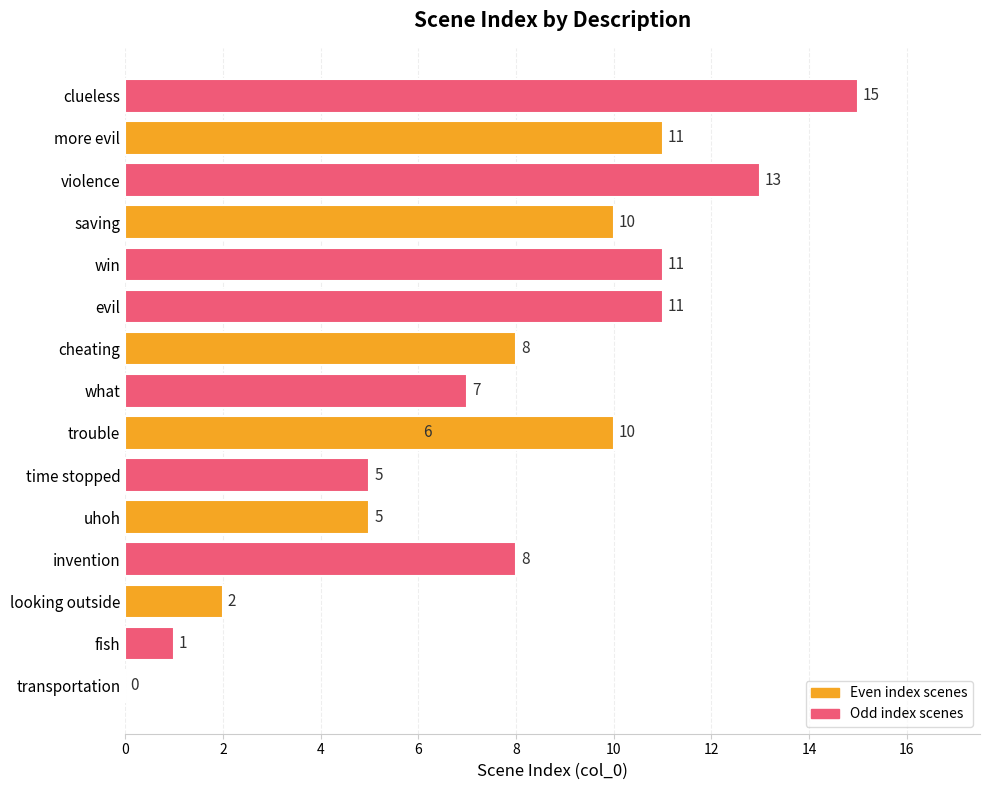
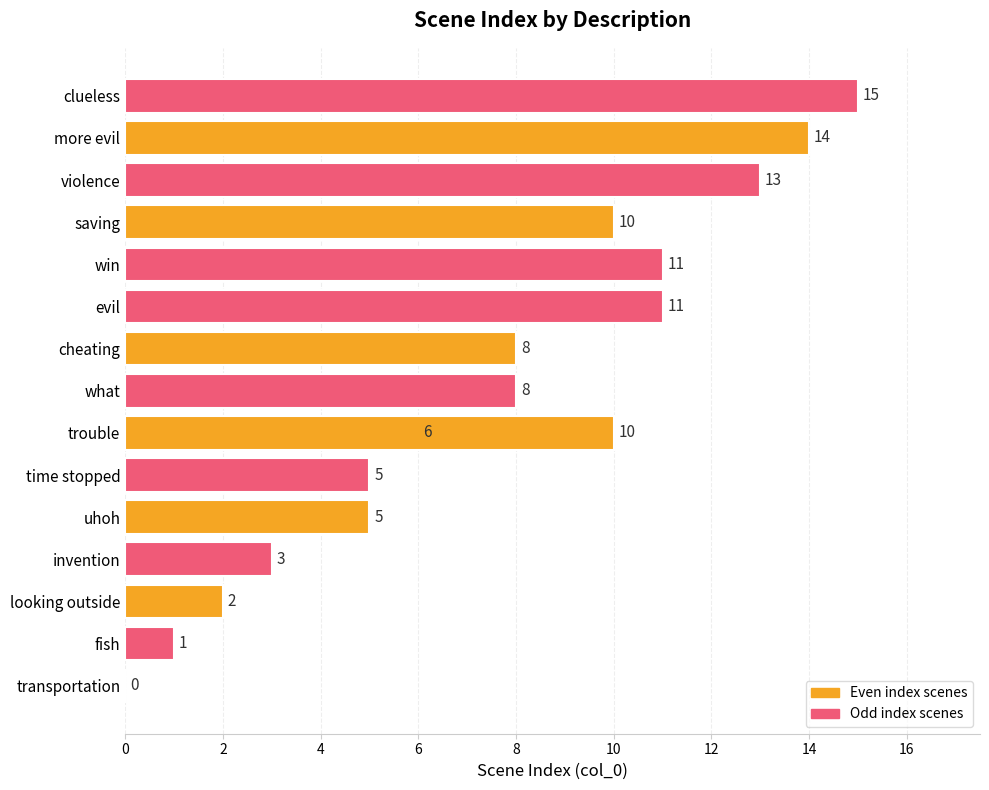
  {
    "clueless": 15,
-   "more evil": 11,
+   "more evil": 14,
    "violence": 13,
    "saving": 10,
    "win": 11,
    "evil": 11,
    "cheating": 8,
-   "what": 7,
+   "what": 8,
    "time stopped": 5,
    "uhoh": 5,
-   "invention": 8,
+   "invention": 3,
    "looking outside": 2,
    "fish": 1,
    "transportation": 0
  }
